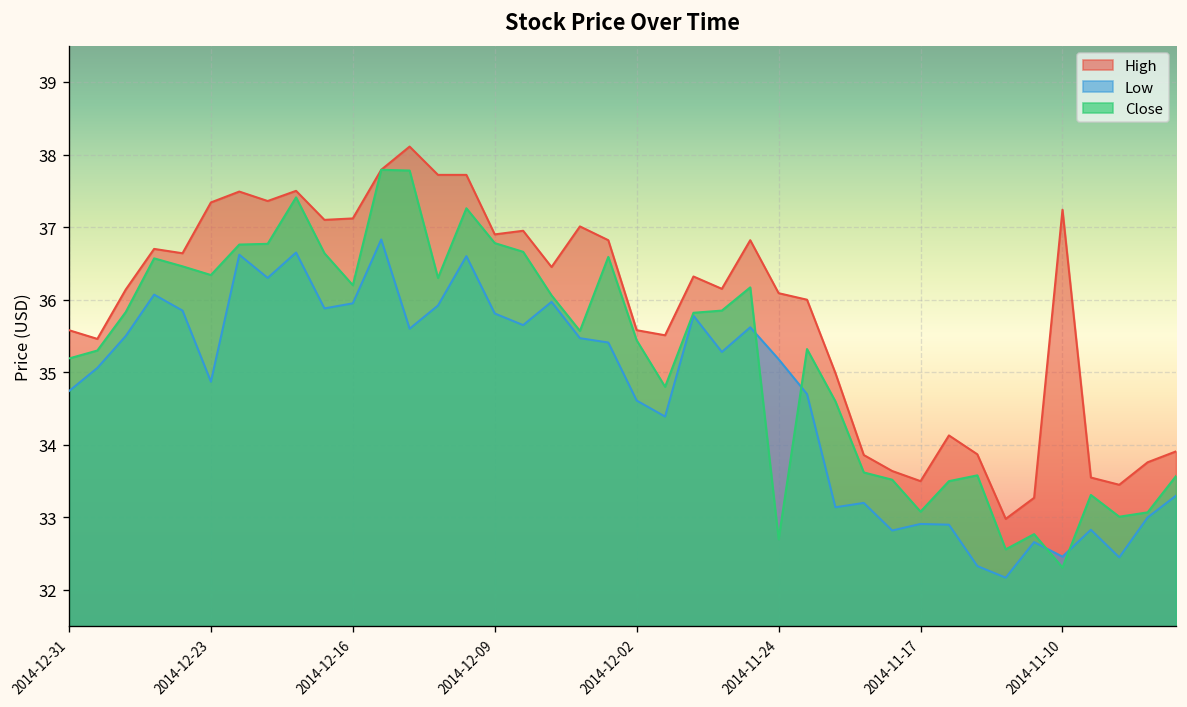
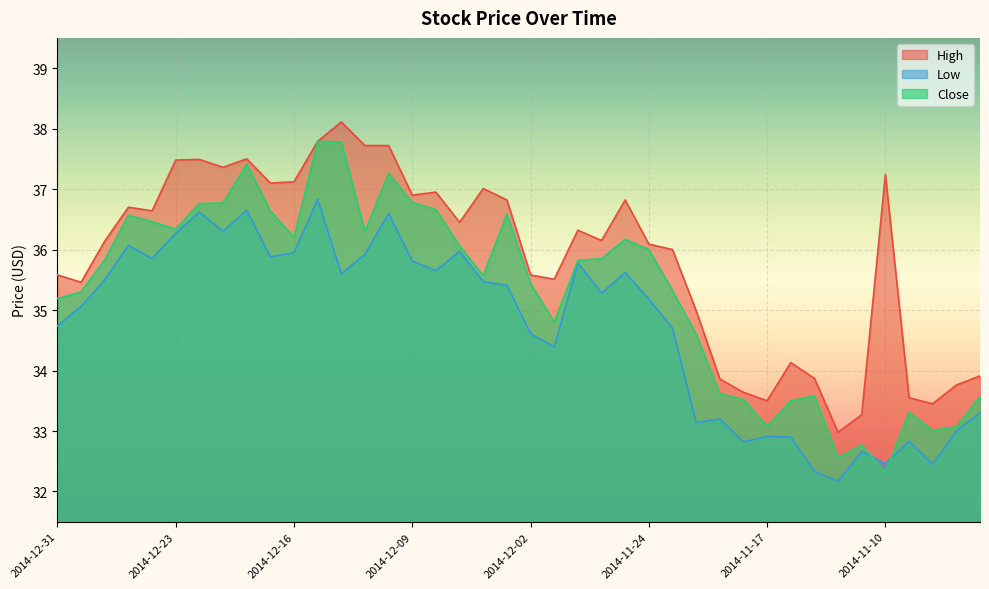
  {
    "High": {
      "2014-12-31": 35.6,
-     "2014-12-23": 37.3,
+     "2014-12-23": 37.5,
      "2014-12-16": 37.1,
      "2014-12-09": 36.9,
      "2014-12-02": 35.6,
      "2014-11-24": 36.1,
      "2014-11-17": 33.5,
      "2014-11-10": 37.2
    },
    "Low": {
      "2014-12-31": 34.7,
-     "2014-12-23": 34.9,
+     "2014-12-23": 36.3,
      "2014-12-16": 36.0,
      "2014-12-09": 35.8,
      "2014-12-02": 34.6,
      "2014-11-24": 35.2,
      "2014-11-17": 32.9,
      "2014-11-10": 32.5
    },
    "Close": {
      "2014-12-31": 35.2,
      "2014-12-23": 36.3,
      "2014-12-16": 36.2,
      "2014-12-09": 36.8,
      "2014-12-02": 35.4,
-     "2014-11-24": 32.7,
+     "2014-11-24": 36.0,
      "2014-11-17": 33.1,
      "2014-11-10": 32.3
    }
  }
